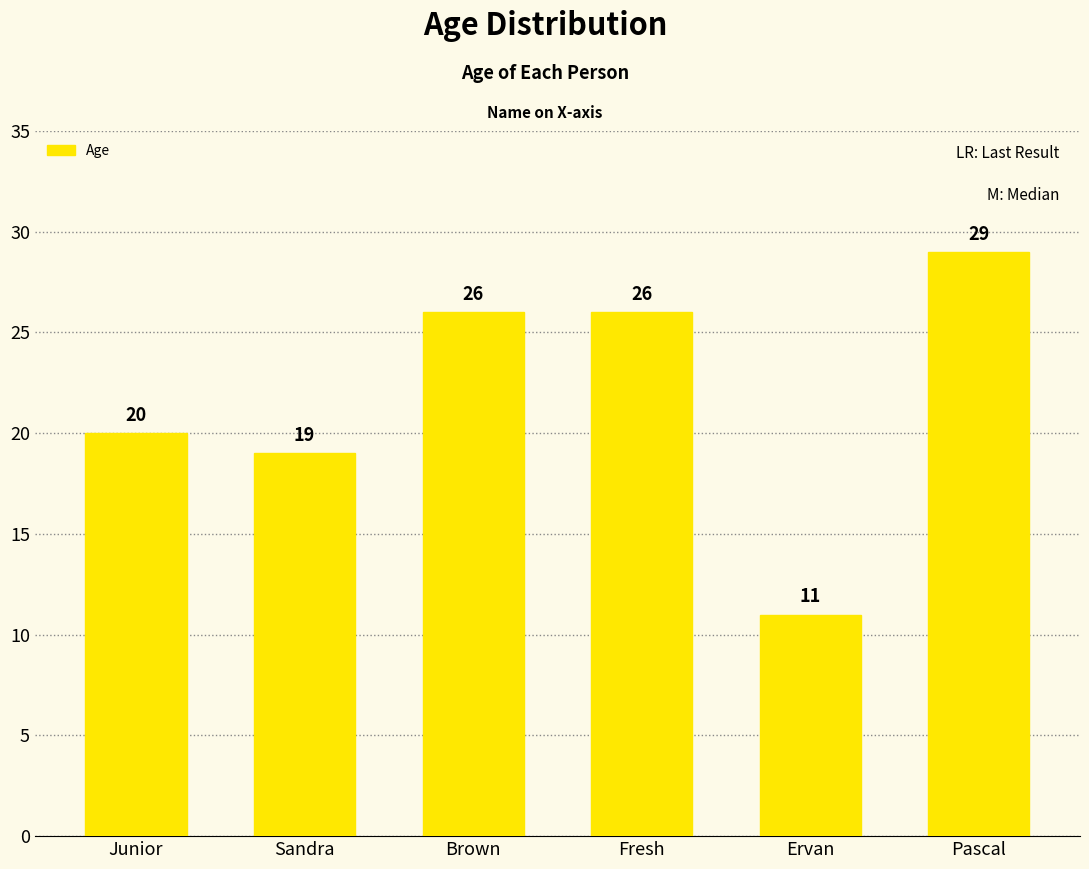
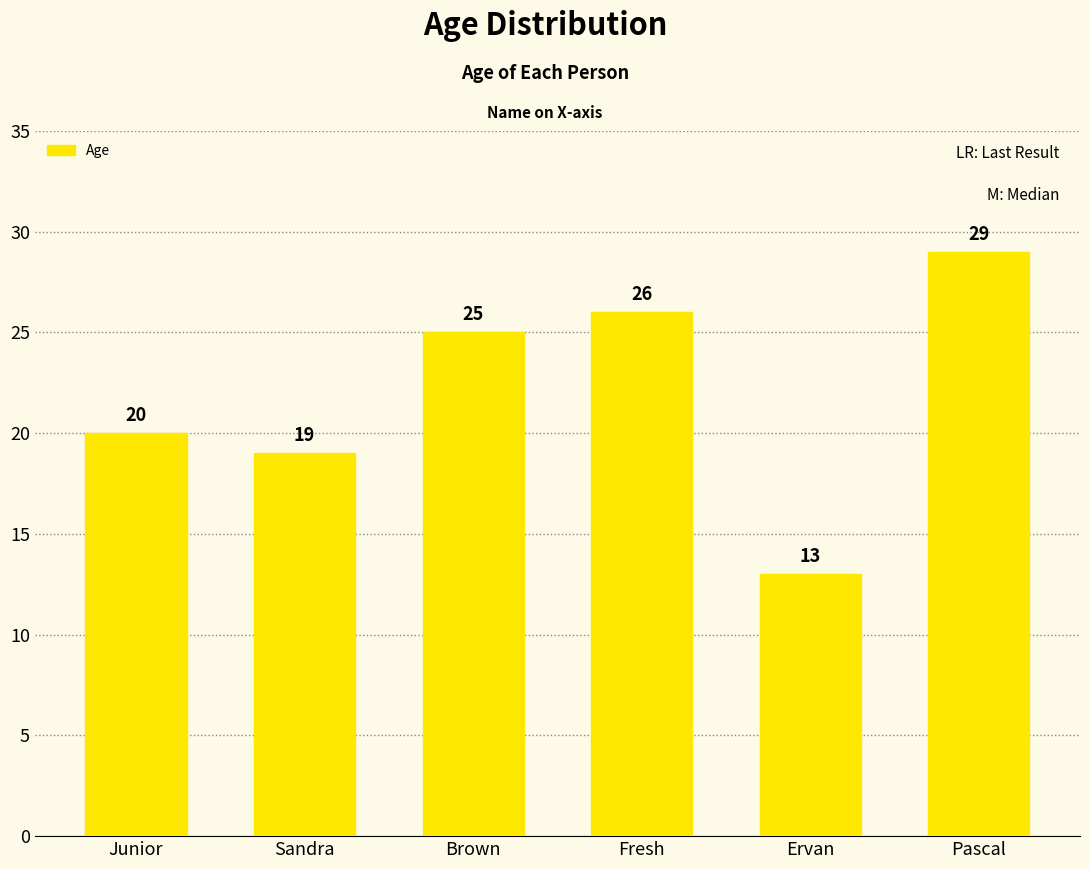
  {
    "Junior": 20,
    "Sandra": 19,
-   "Brown": 26,
+   "Brown": 25,
    "Fresh": 26,
-   "Ervan": 11,
+   "Ervan": 13,
    "Pascal": 29
  }
